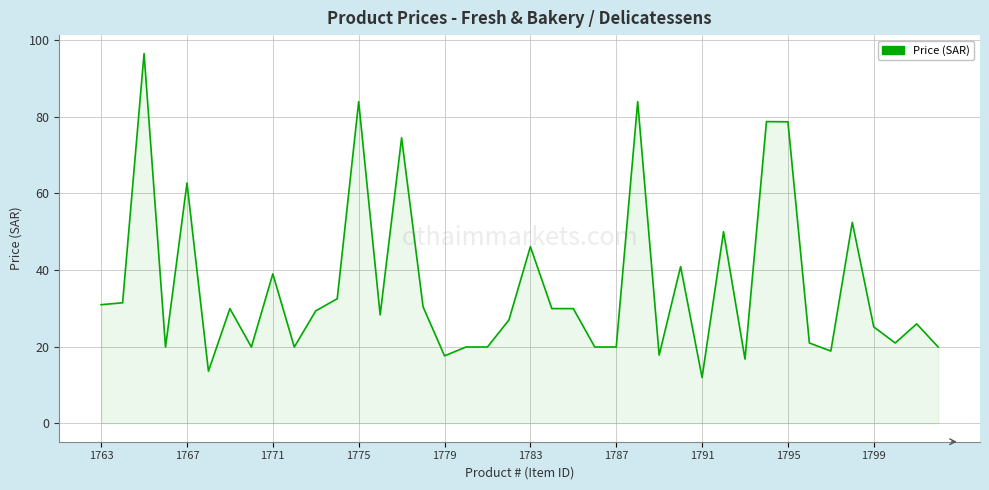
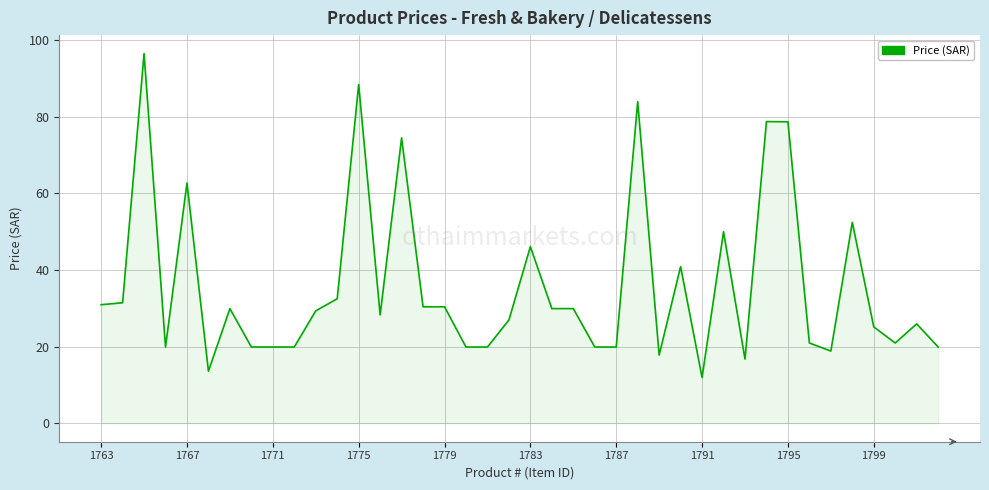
  {
    "1763": 31,
    "1767": 63,
-   "1771": 39,
-   "1775": 84,
-   "1779": 18,
+   "1771": 20,
+   "1775": 88,
+   "1779": 30,
    "1783": 46,
    "1787": 20,
    "1791": 12,
    "1795": 79,
    "1799": 25
  }
